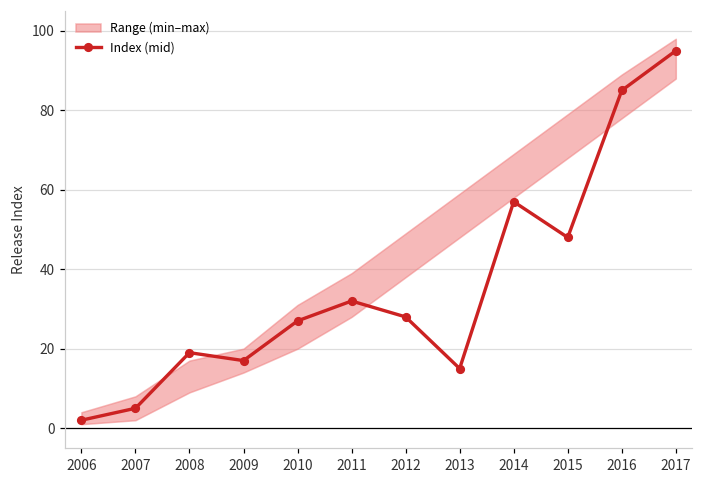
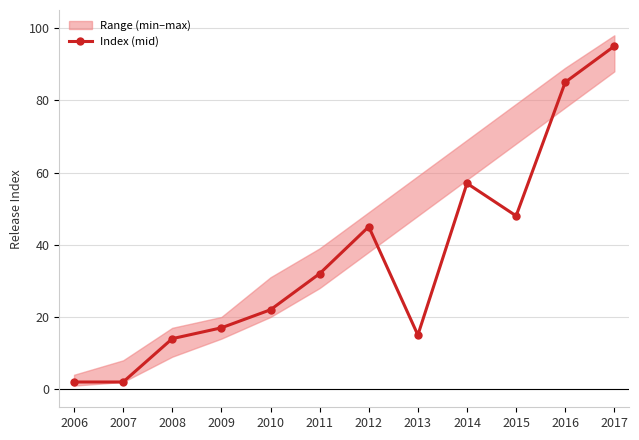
  {
    "Index (mid)": {
      "2006": 2,
-     "2007": 5,
-     "2008": 19,
+     "2007": 2,
+     "2008": 14,
      "2009": 17,
-     "2010": 27,
+     "2010": 22,
      "2011": 32,
-     "2012": 28,
+     "2012": 45,
      "2013": 15,
      "2014": 57,
      "2015": 48,
      "2016": 85,
      "2017": 95
    }
  }
